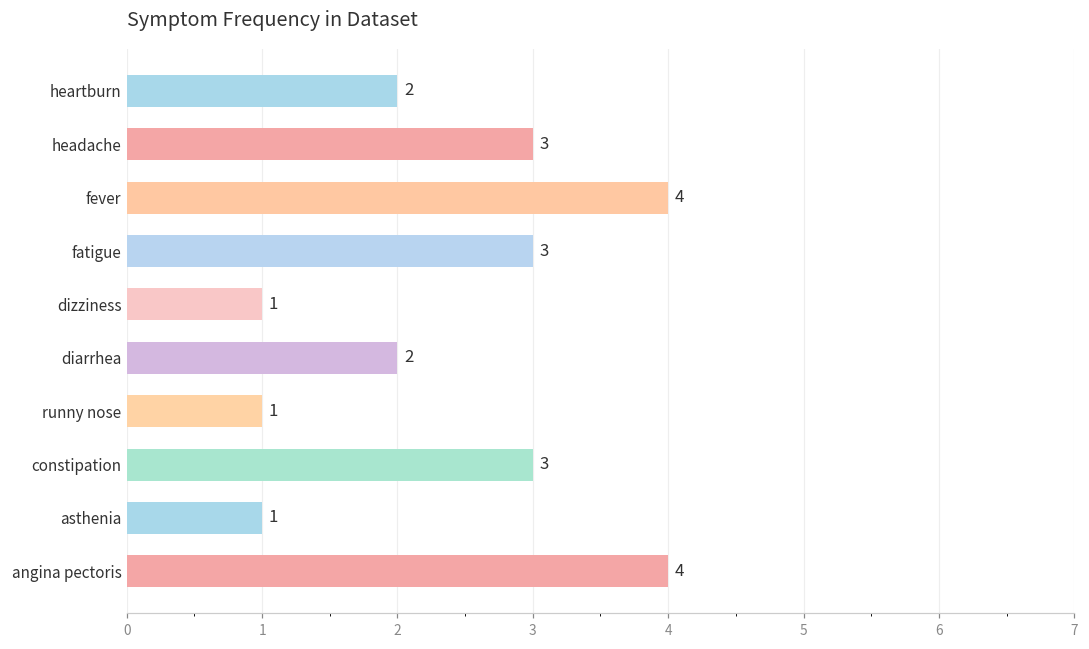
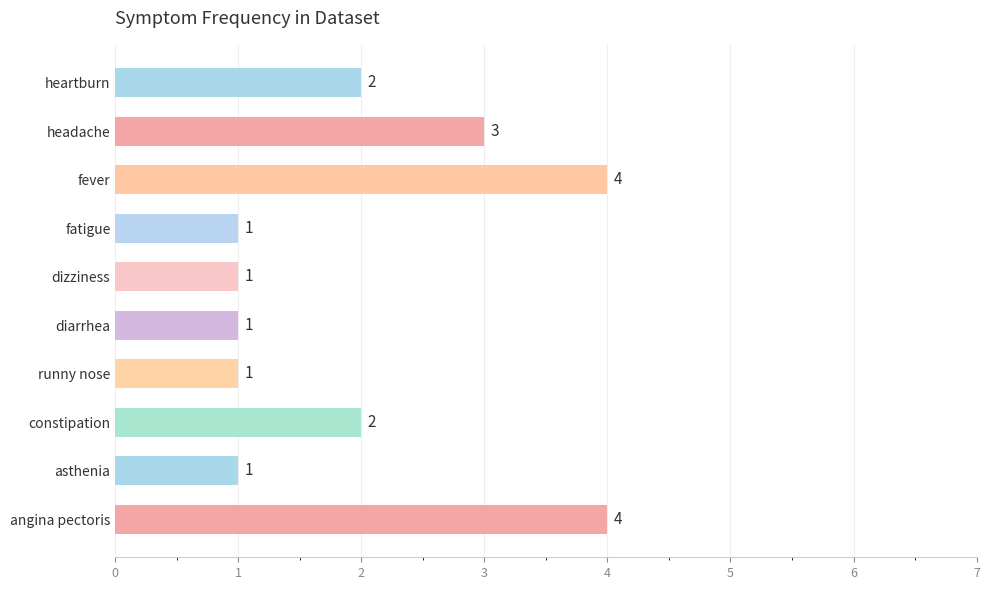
  {
    "heartburn": 2,
    "headache": 3,
    "fever": 4,
-   "fatigue": 3,
+   "fatigue": 1,
    "dizziness": 1,
-   "diarrhea": 2,
+   "diarrhea": 1,
    "runny nose": 1,
-   "constipation": 3,
+   "constipation": 2,
    "asthenia": 1,
    "angina pectoris": 4
  }
